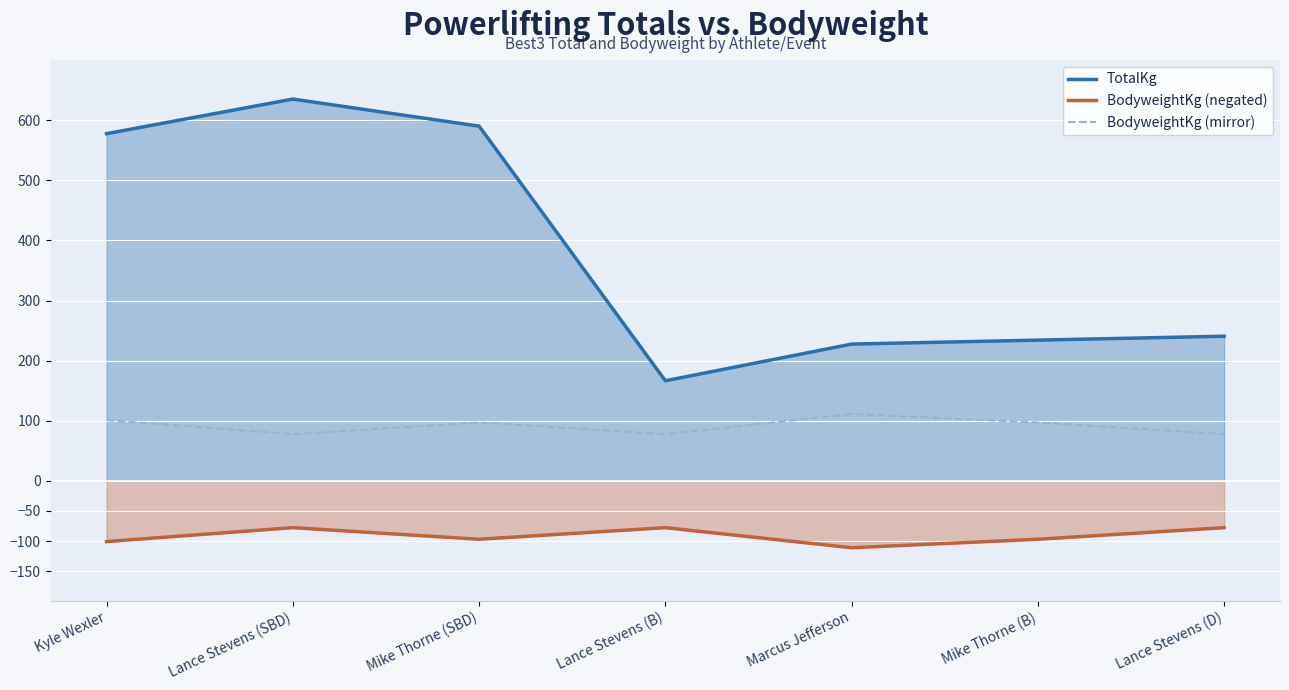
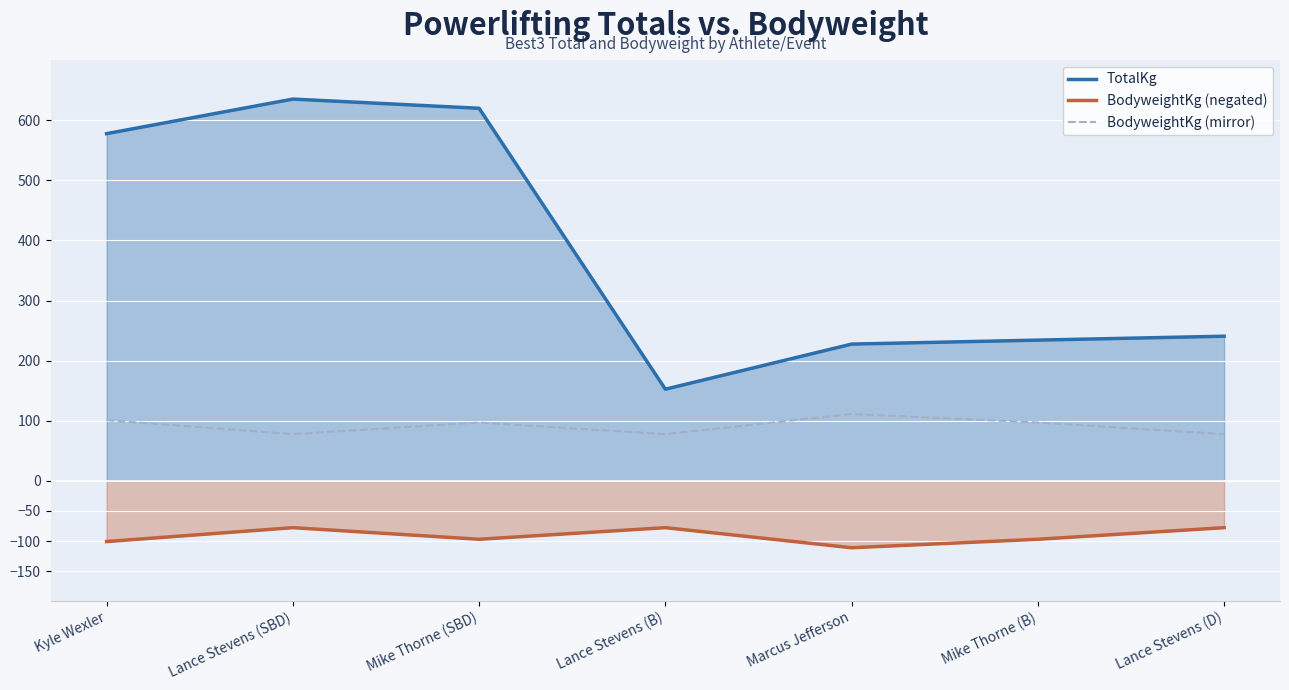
  {
    "TotalKg": {
      "Kyle Wexler": 580,
      "Lance Stevens (SBD)": 640,
-     "Mike Thorne (SBD)": 590,
-     "Lance Stevens (B)": 170,
+     "Mike Thorne (SBD)": 620,
+     "Lance Stevens (B)": 150,
      "Marcus Jefferson": 230,
      "Mike Thorne (B)": 230,
      "Lance Stevens (D)": 240
    },
    "BodyweightKg (mirror)": {
      "Kyle Wexler": 100,
      "Lance Stevens (SBD)": 80,
      "Mike Thorne (SBD)": 100,
      "Lance Stevens (B)": 80,
      "Marcus Jefferson": 110,
      "Mike Thorne (B)": 100,
      "Lance Stevens (D)": 80
    }
  }
